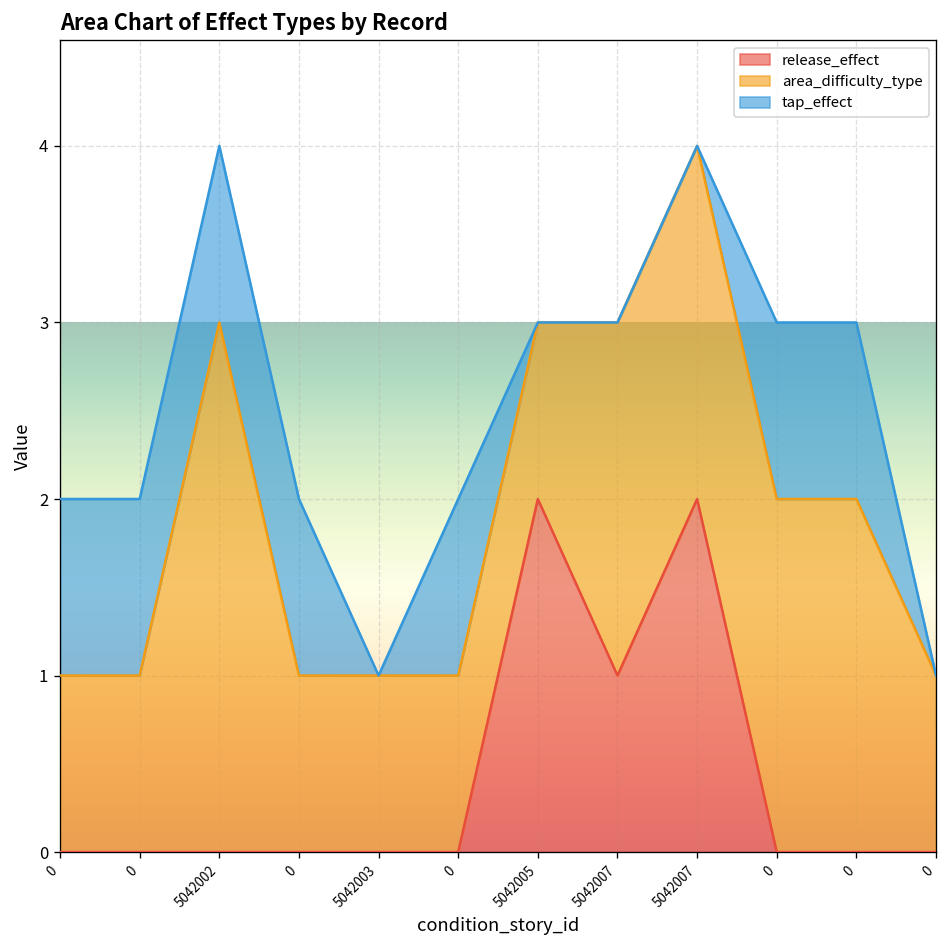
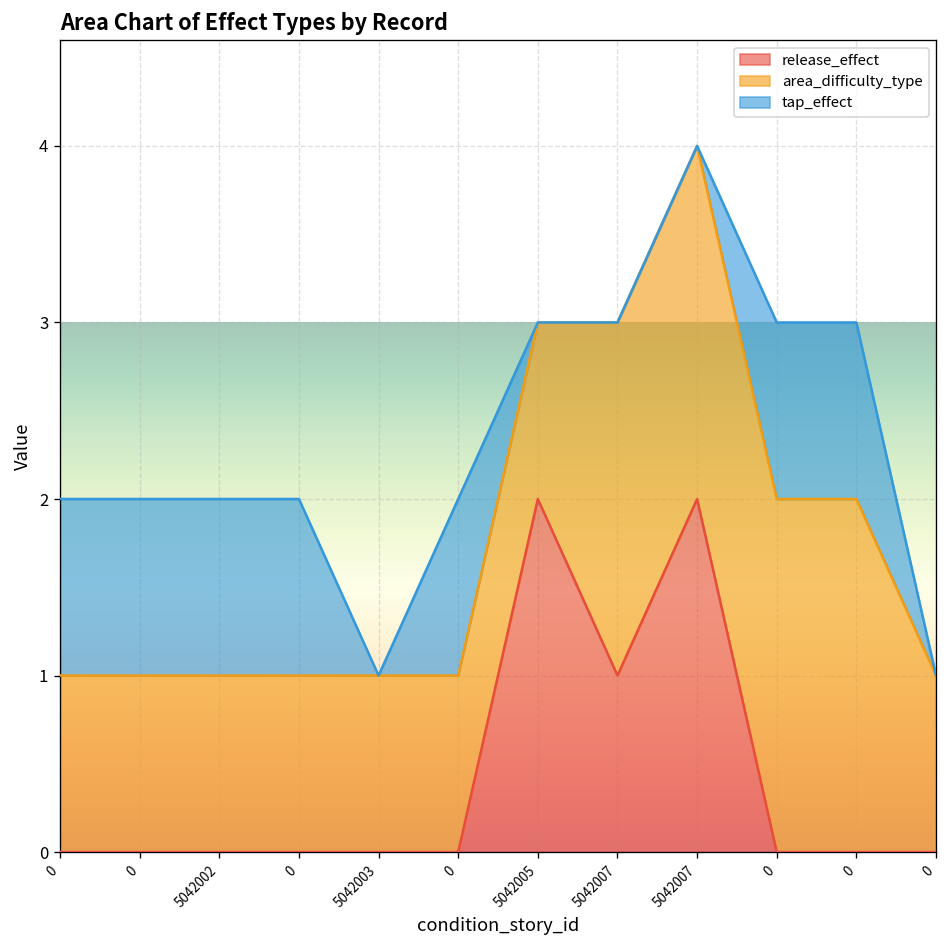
  {
    "release_effect": {
      "5042002": 0,
      "5042003": 0,
      "5042005": 2
    },
    "area_difficulty_type": {
-     "5042002": 3
+     "5042002": 1
    }
  }
